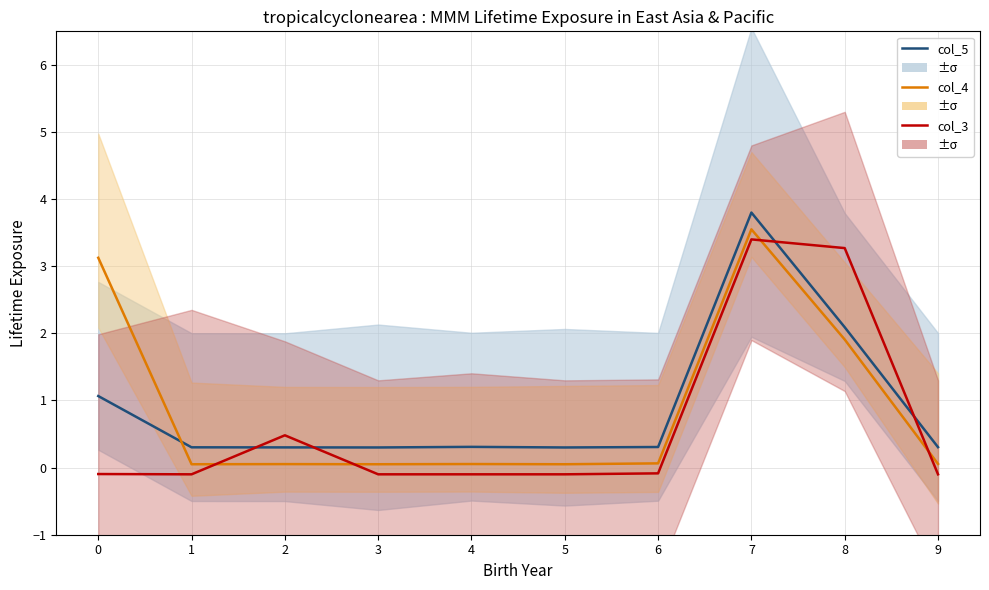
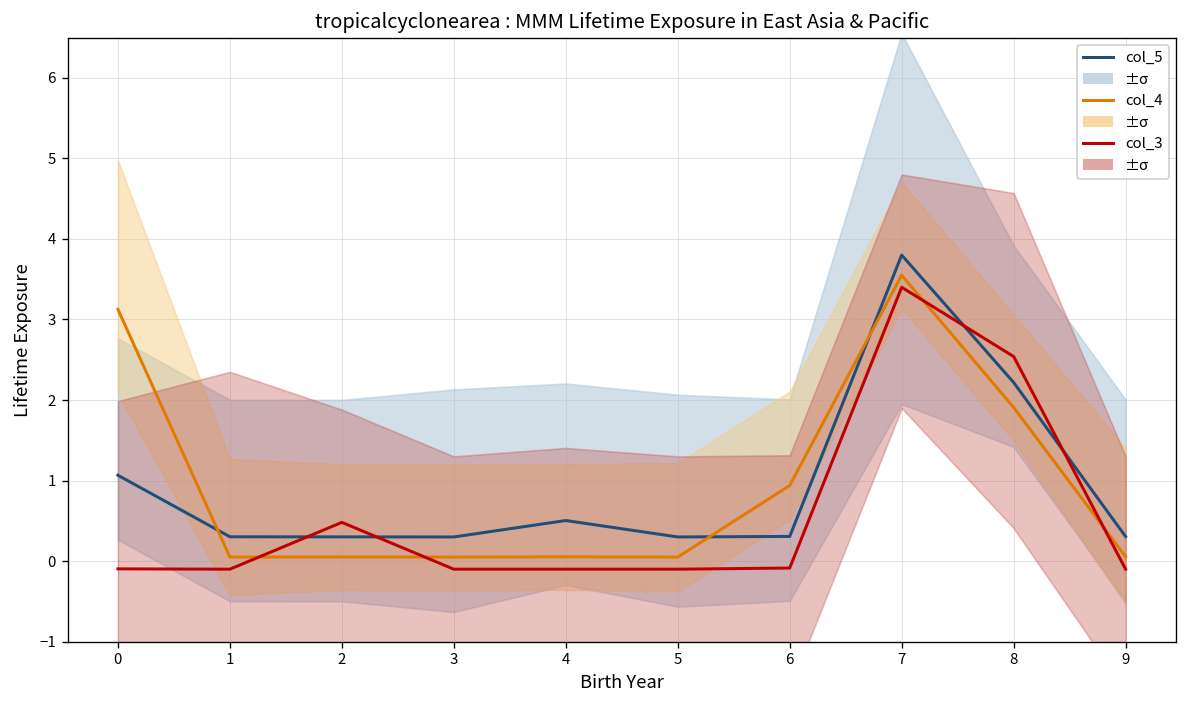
  {
    "col_5": {
      "0": 1.1,
      "1": 0.3,
      "2": 0.3,
      "3": 0.3,
-     "4": 0.3,
+     "4": 0.5,
      "5": 0.3,
      "6": 0.3,
      "7": 3.8,
-     "8": 2.1,
+     "8": 2.2,
      "9": 0.3
    },
    "col_4": {
      "0": 3.1,
      "1": 0.1,
      "2": 0.1,
      "3": 0.1,
      "4": 0.1,
      "5": 0.1,
-     "6": 0.1,
+     "6": 0.9,
      "7": 3.6,
      "8": 1.9,
      "9": 0.1
    },
    "col_3": {
      "0": -0.1,
      "1": -0.1,
      "2": 0.5,
      "3": -0.1,
      "4": -0.1,
      "5": -0.1,
      "6": -0.1,
      "7": 3.4,
-     "8": 3.3,
+     "8": 2.5,
      "9": -0.1
    }
  }
